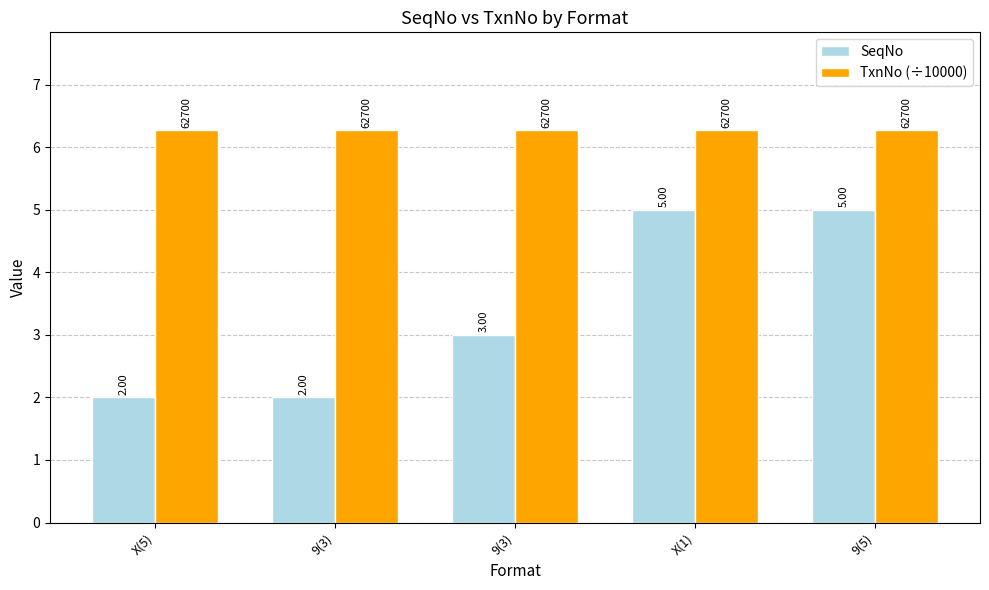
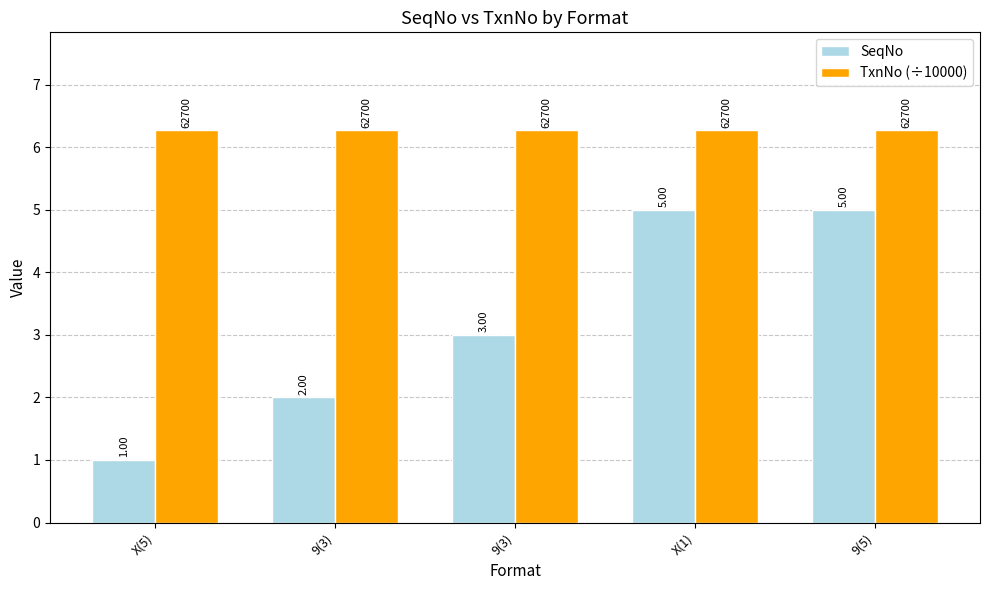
  {
    "SeqNo": {
-     "X(5)": 2.00,
+     "X(5)": 1.00,
      "X(1)": 5.00,
      "9(5)": 5.00
    }
  }
